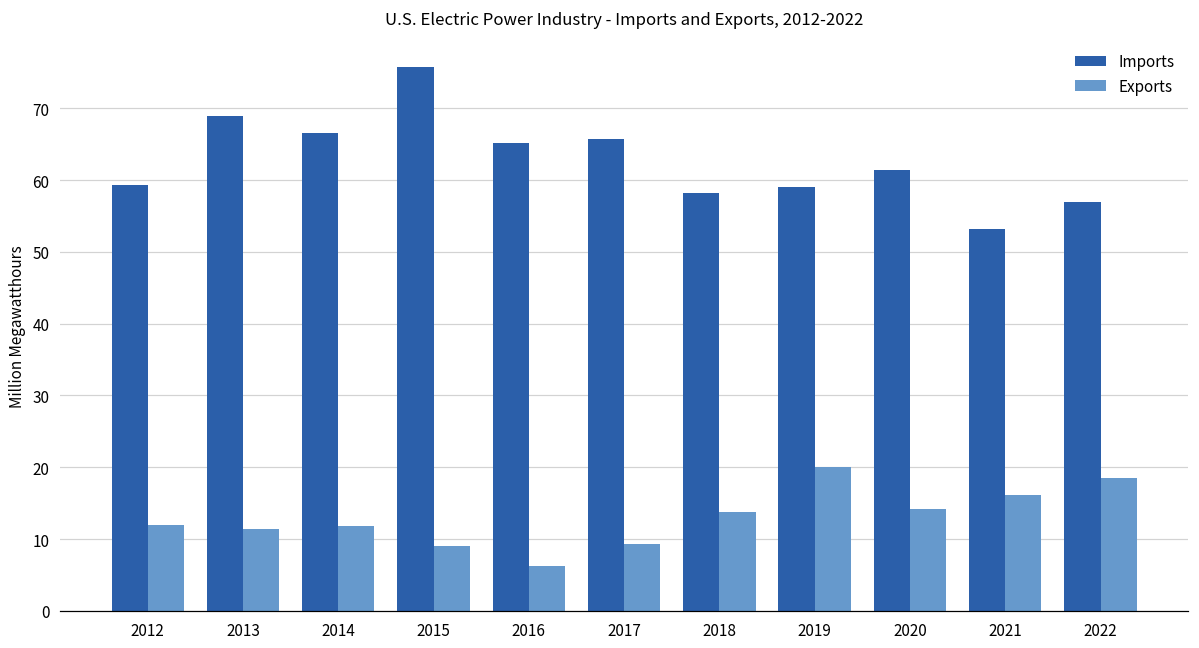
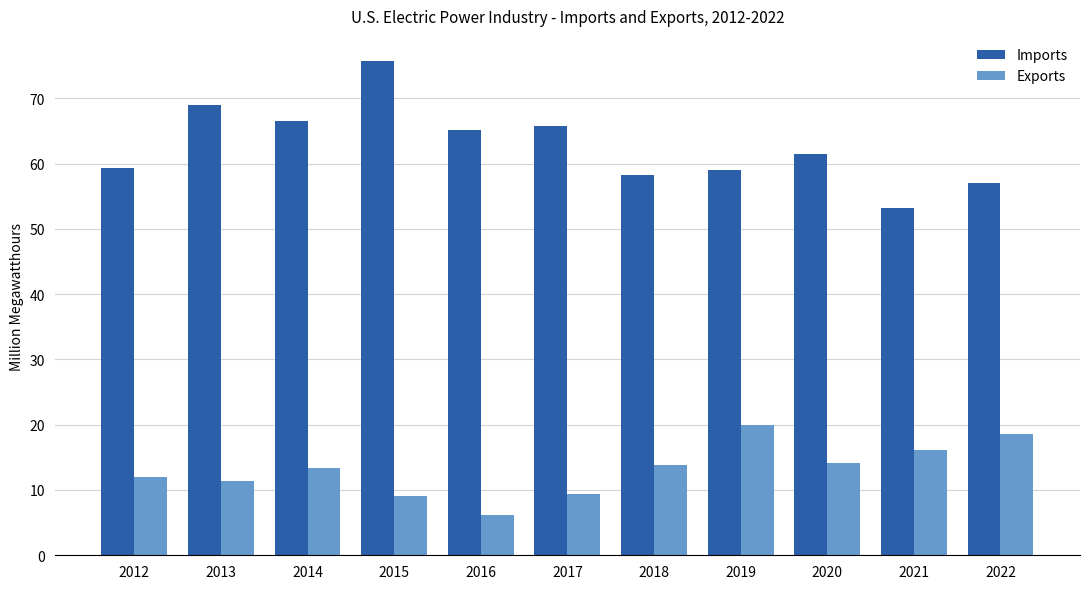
  {
    "Imports": {
      "2012": 59,
      "2013": 69,
      "2014": 67,
      "2015": 76,
      "2016": 65,
      "2017": 66,
      "2018": 58,
      "2019": 59,
      "2020": 61,
      "2021": 53,
      "2022": 57
    },
    "Exports": {
      "2012": 12,
      "2013": 11,
-     "2014": 12,
+     "2014": 13,
      "2015": 9,
      "2016": 6,
      "2017": 9,
      "2018": 14,
      "2019": 20,
      "2020": 14,
      "2021": 16,
      "2022": 19
    }
  }
